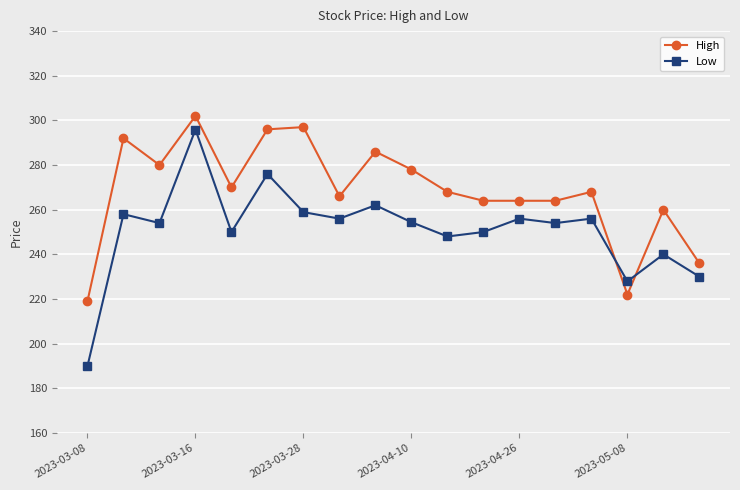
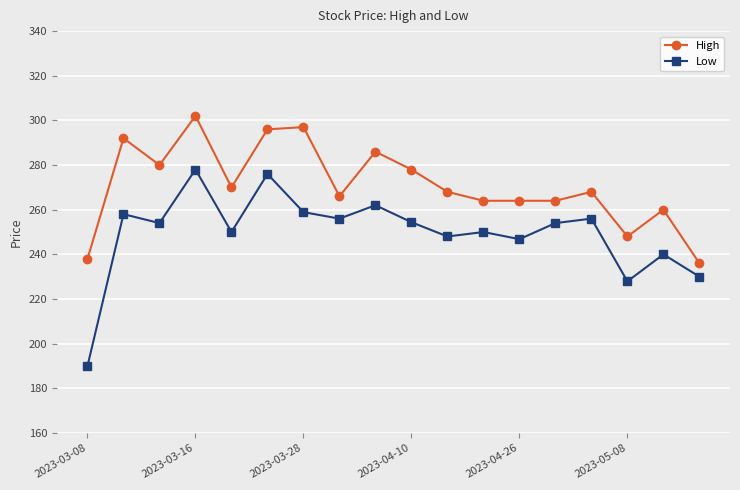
  {
    "High": {
-     "2023-03-08": 219,
+     "2023-03-08": 238,
      "2023-03-16": 302,
      "2023-03-28": 297,
      "2023-04-10": 278,
      "2023-04-26": 264,
-     "2023-05-08": 222
+     "2023-05-08": 248
    },
    "Low": {
      "2023-03-08": 190,
-     "2023-03-16": 296,
+     "2023-03-16": 278,
      "2023-03-28": 259,
      "2023-04-10": 254,
-     "2023-04-26": 256,
+     "2023-04-26": 247,
      "2023-05-08": 228
    }
  }
